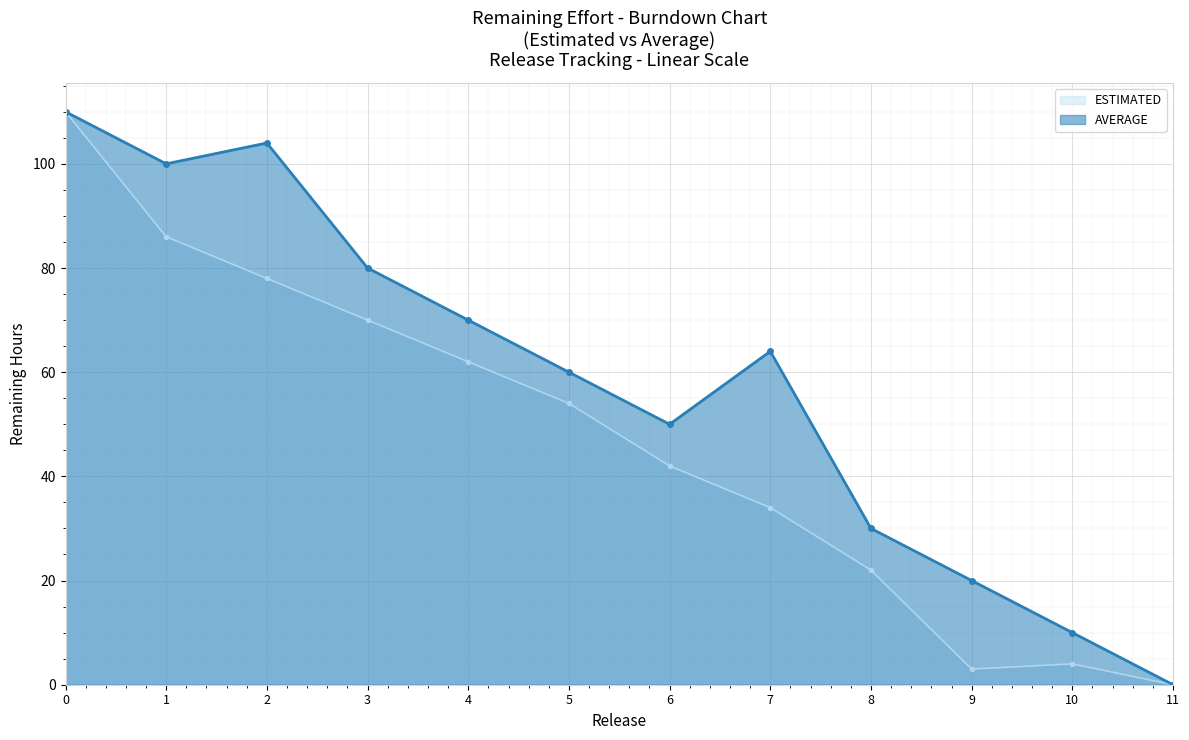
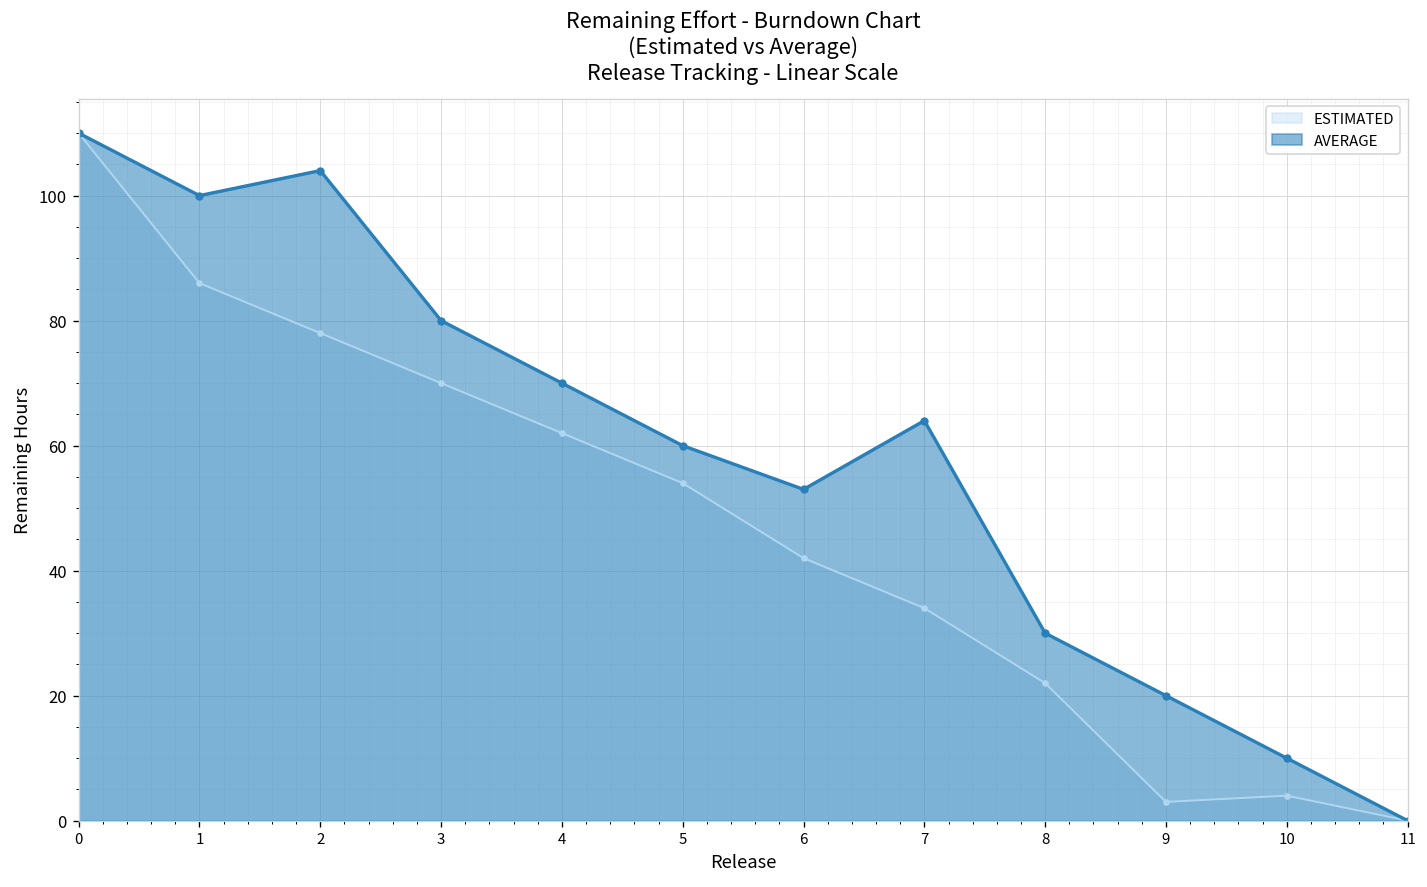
  {
    "ESTIMATED": {
      "1": 86,
      "2": 78,
      "3": 70,
      "4": 62,
      "5": 54,
      "6": 42,
      "7": 34,
      "8": 22,
      "9": 3,
      "10": 4
    },
    "AVERAGE": {
      "1": 100,
      "2": 104,
      "3": 80,
      "4": 70,
      "5": 60,
-     "6": 50,
+     "6": 53,
      "7": 64,
      "8": 30,
      "9": 20,
      "10": 10
    }
  }
